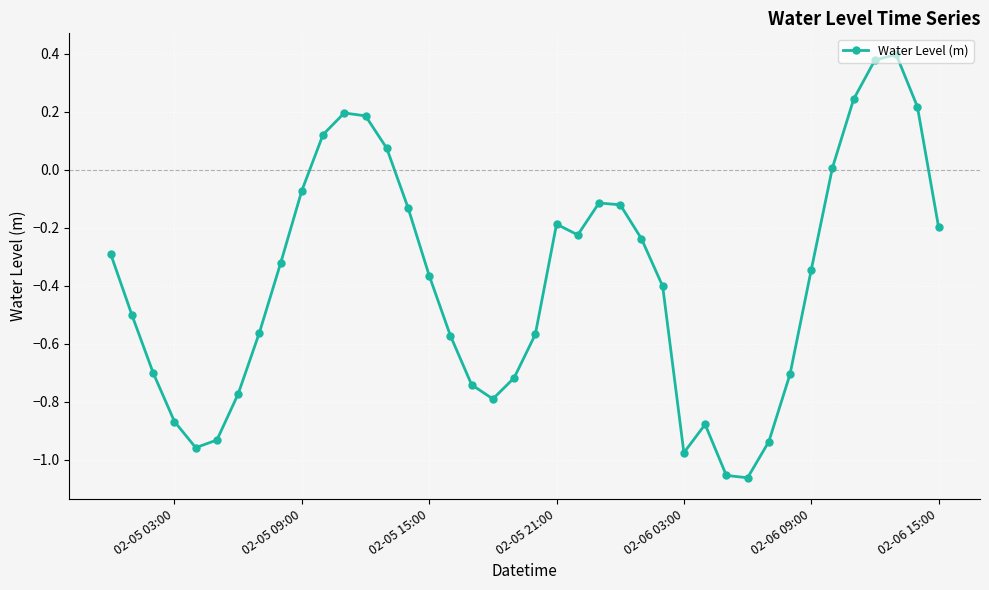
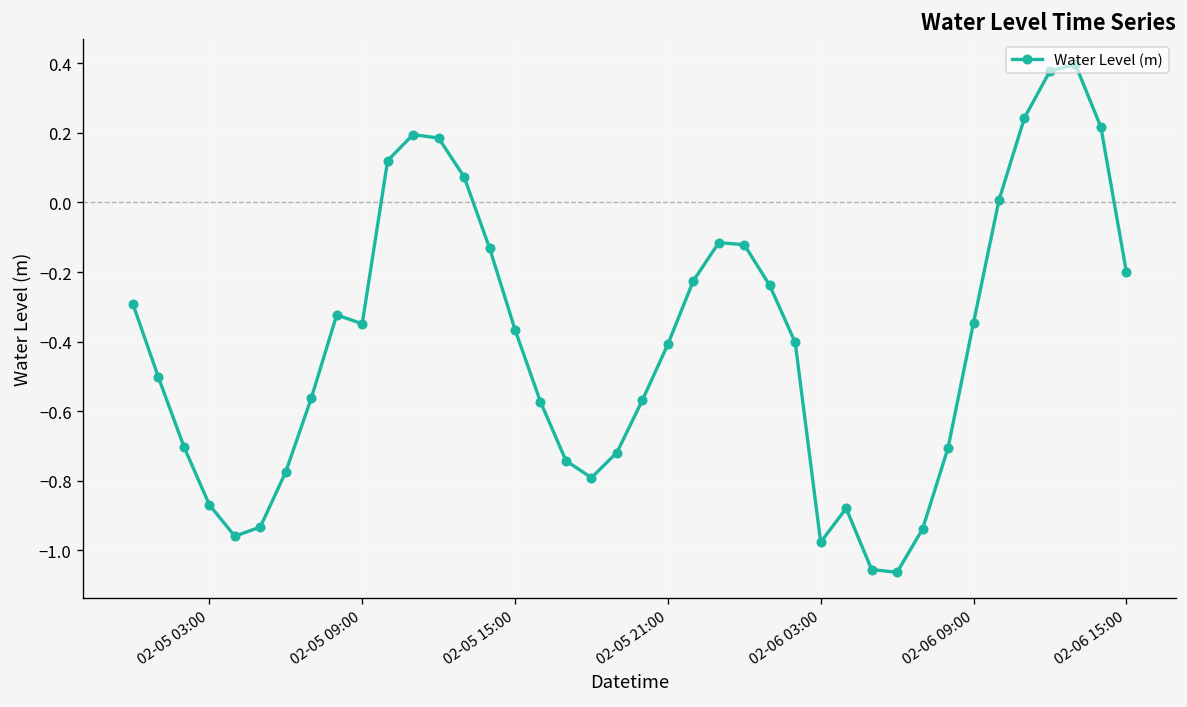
  {
    "02-05 03:00": -0.87,
-   "02-05 09:00": -0.07,
+   "02-05 09:00": -0.35,
    "02-05 15:00": -0.37,
-   "02-05 21:00": -0.19,
+   "02-05 21:00": -0.41,
    "02-06 03:00": -0.98,
    "02-06 09:00": -0.35,
    "02-06 15:00": -0.20
  }
